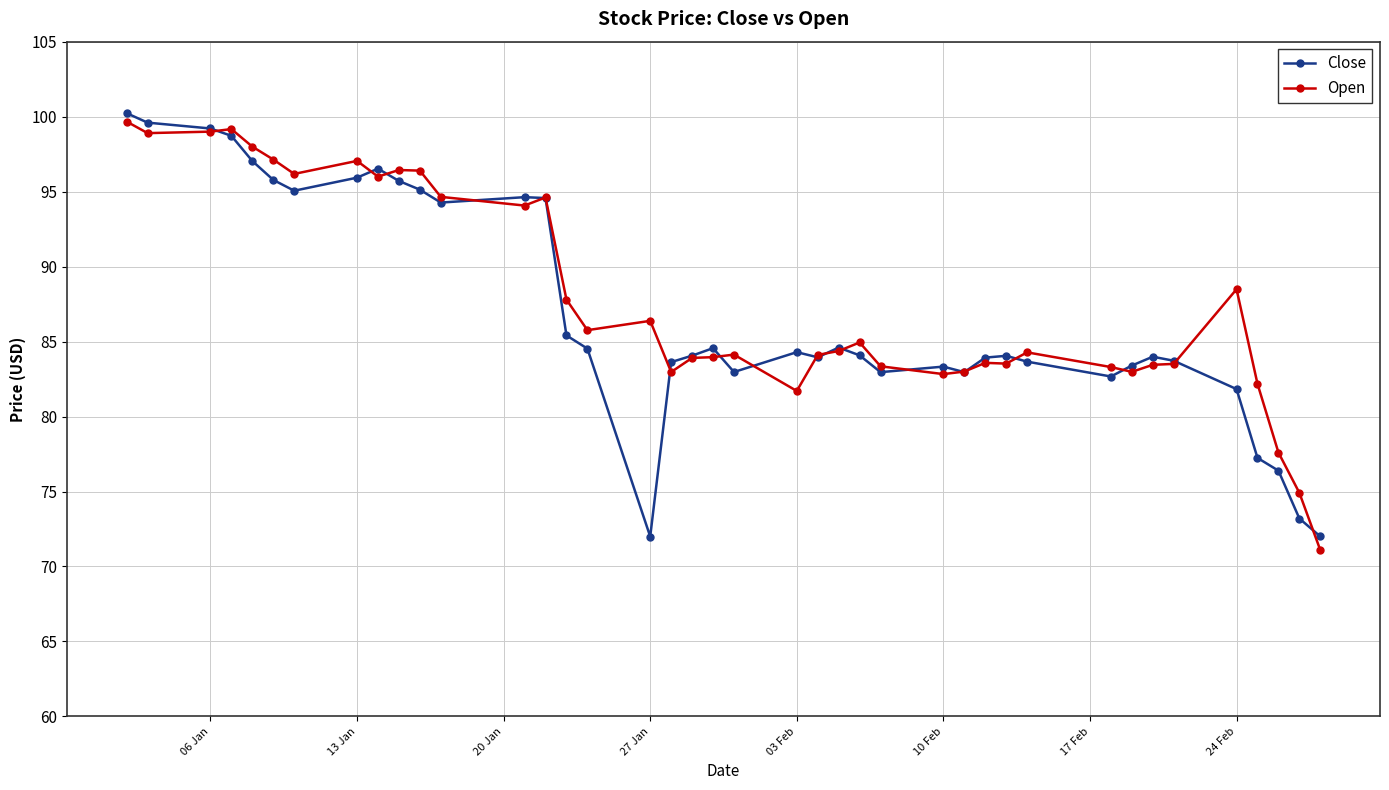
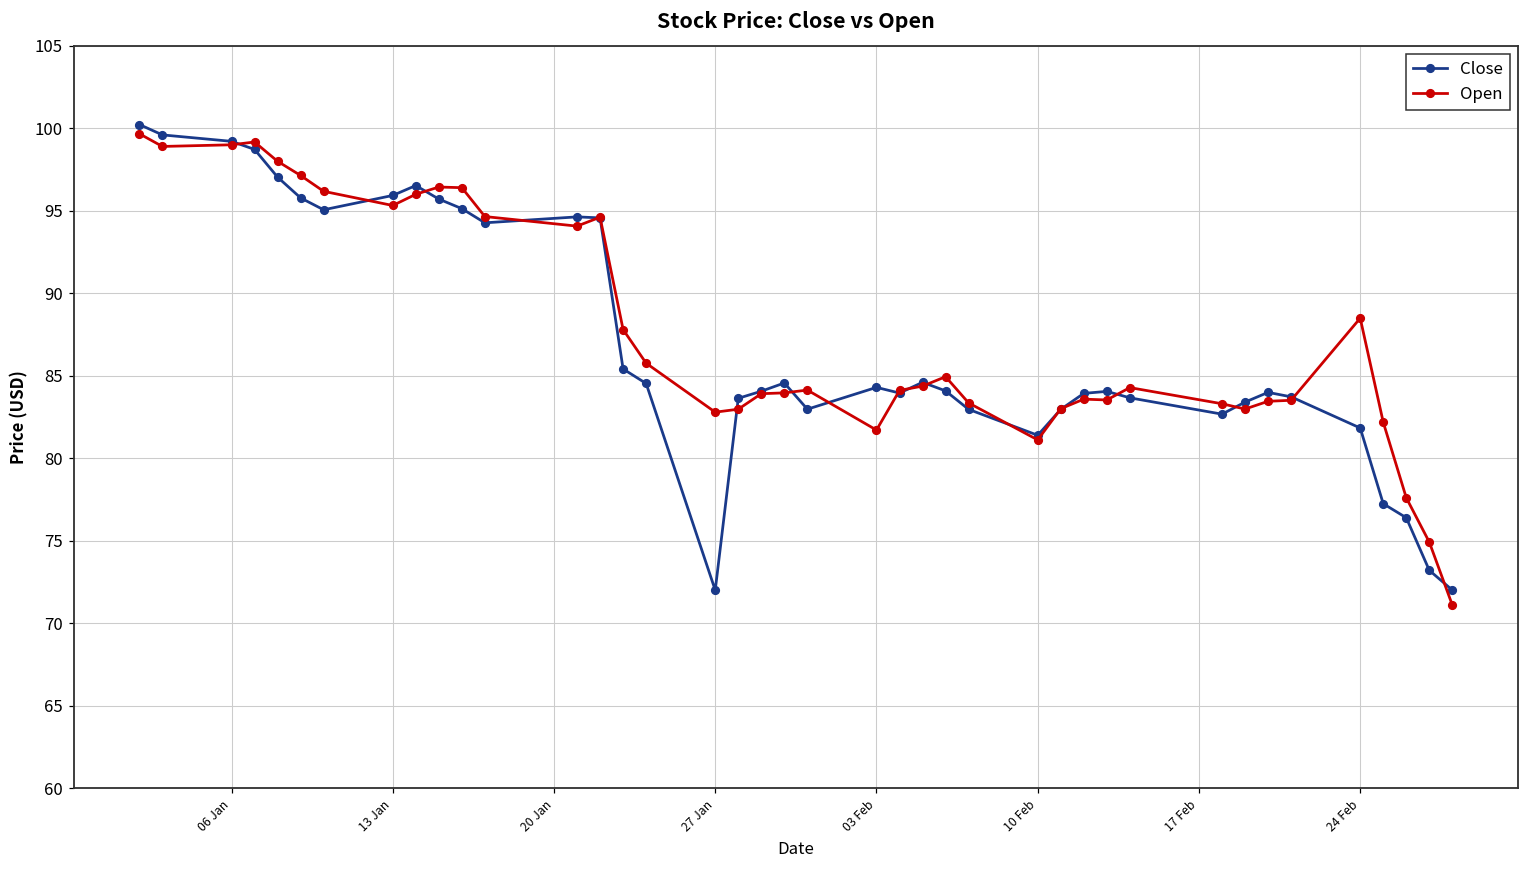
  {
    "Close": {
      "06 Jan": 99.2,
      "13 Jan": 95.9,
      "27 Jan": 72.0,
      "03 Feb": 84.3,
-     "10 Feb": 83.3,
+     "10 Feb": 81.4,
      "24 Feb": 81.8
    },
    "Open": {
      "06 Jan": 99.0,
-     "13 Jan": 97.0,
-     "27 Jan": 86.4,
+     "13 Jan": 95.3,
+     "27 Jan": 82.8,
      "03 Feb": 81.7,
-     "10 Feb": 82.8,
+     "10 Feb": 81.1,
      "24 Feb": 88.5
    }
  }
